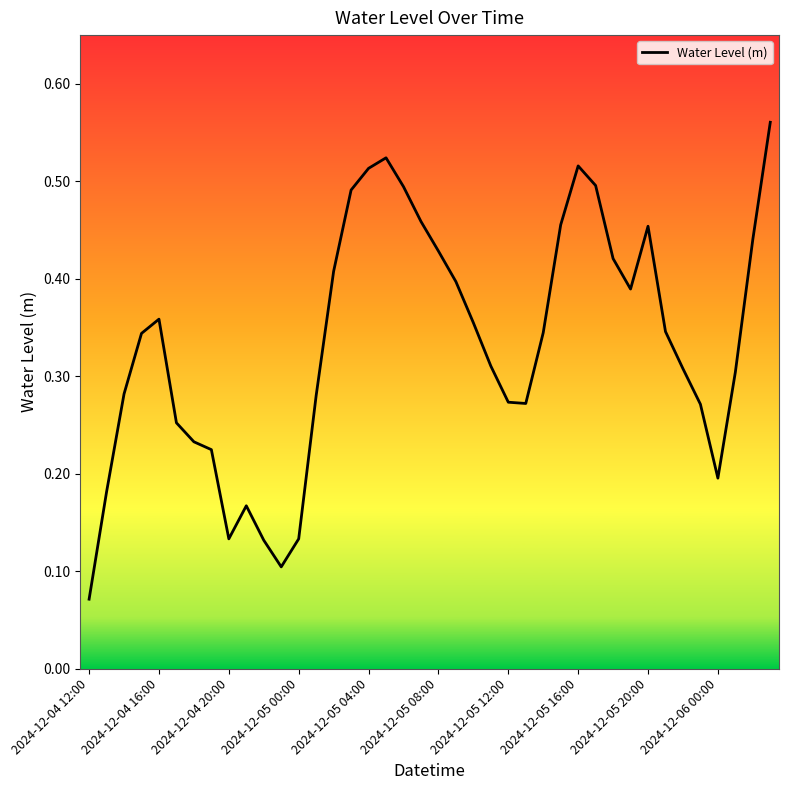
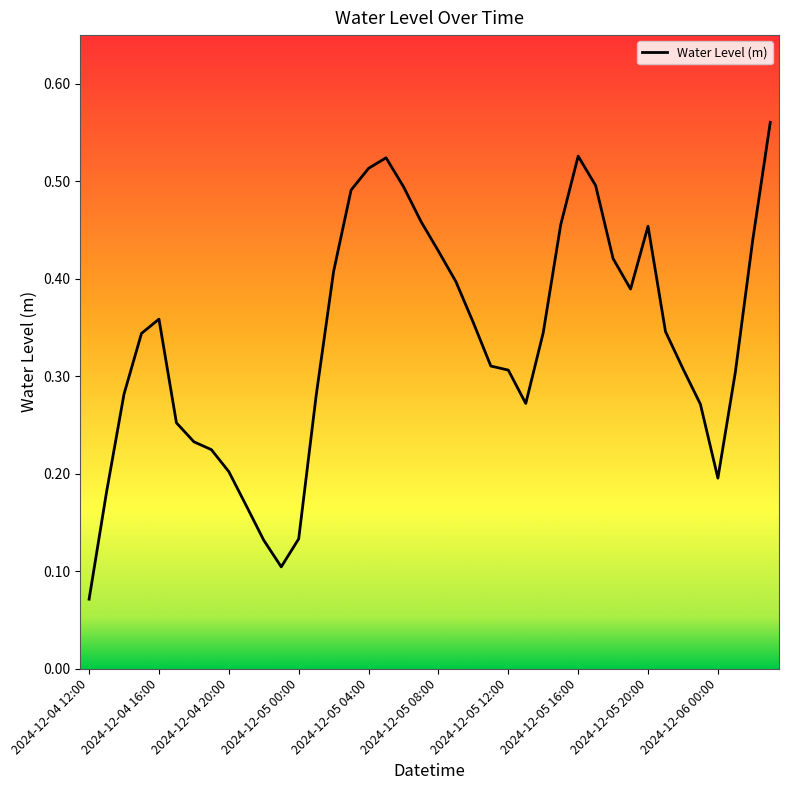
  {
    "2024-12-04 12:00": 0.07,
    "2024-12-04 16:00": 0.36,
-   "2024-12-04 20:00": 0.13,
+   "2024-12-04 20:00": 0.20,
    "2024-12-05 00:00": 0.13,
    "2024-12-05 04:00": 0.51,
    "2024-12-05 08:00": 0.43,
-   "2024-12-05 12:00": 0.27,
-   "2024-12-05 16:00": 0.52,
+   "2024-12-05 12:00": 0.31,
+   "2024-12-05 16:00": 0.53,
    "2024-12-05 20:00": 0.45,
    "2024-12-06 00:00": 0.20
  }
